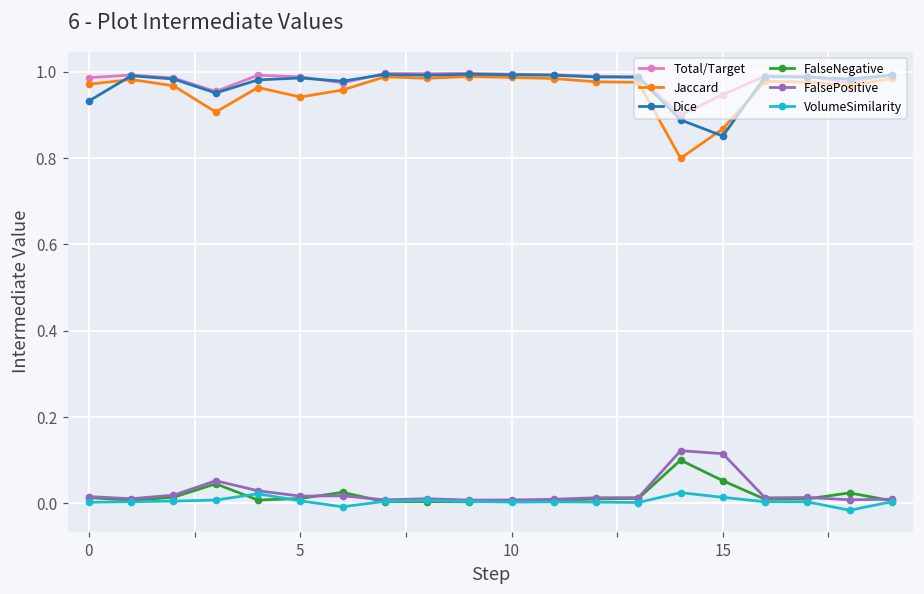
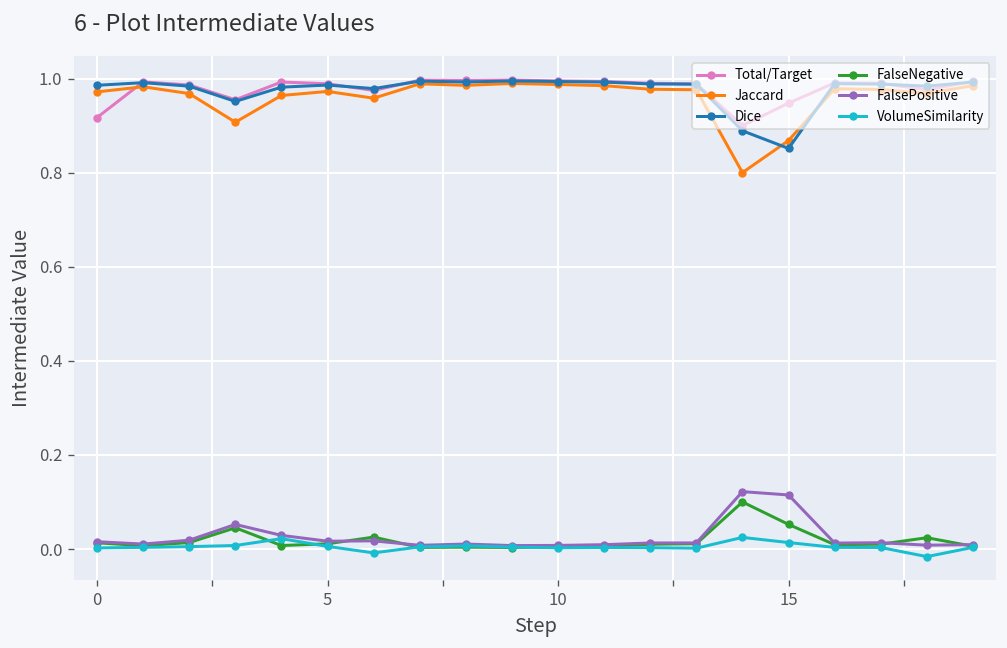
  {
    "Total/Target": {
-     "0": 0.99
+     "0": 0.92
    },
    "Jaccard": {
      "0": 0.97,
-     "5": 0.94,
+     "5": 0.97,
      "15": 0.87
    },
    "Dice": {
-     "0": 0.93,
+     "0": 0.99,
      "15": 0.85
    },
    "FalseNegative": {
      "15": 0.05
    },
    "FalsePositive": {
      "15": 0.11
    },
    "VolumeSimilarity": {
      "0": 0.00,
      "15": 0.01
    }
  }
